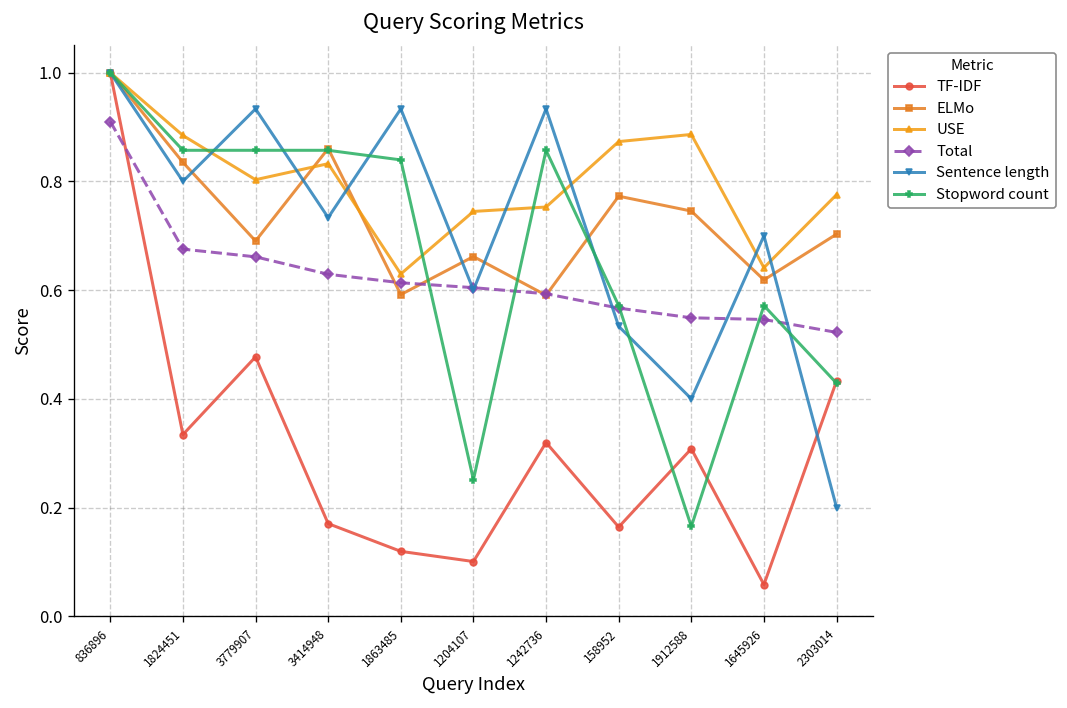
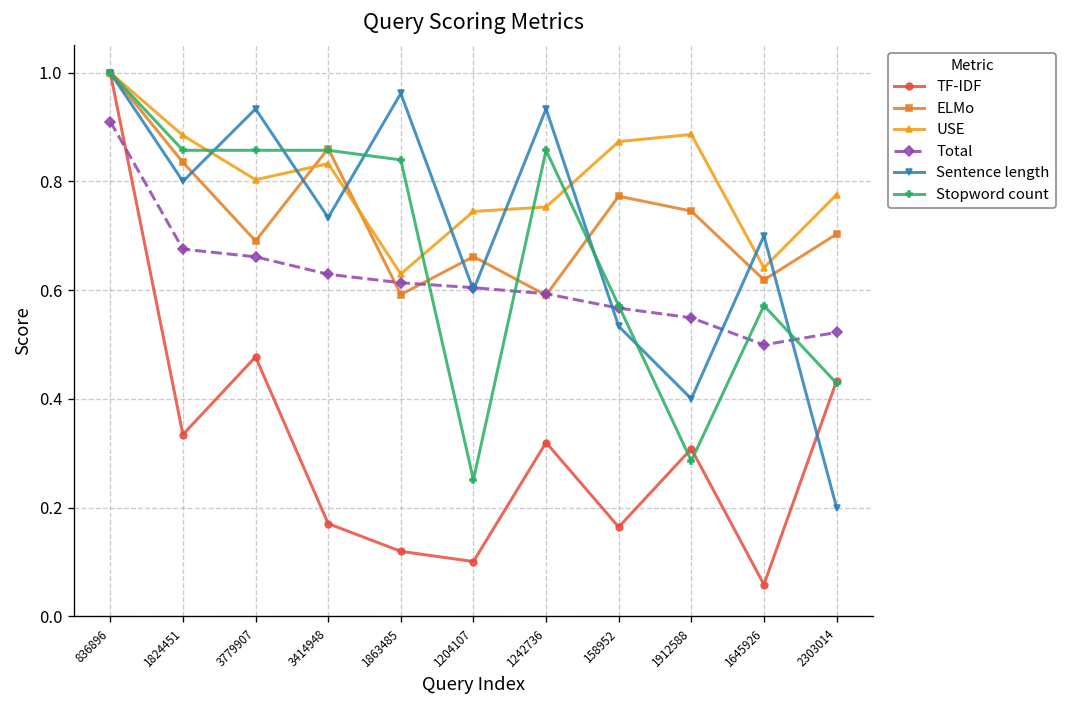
  {
    "Total": {
      "836896": 0.91,
      "1824451": 0.68,
      "3779907": 0.66,
      "3414948": 0.63,
      "1863485": 0.61,
      "1912588": 0.55,
-     "1645926": 0.55,
+     "1645926": 0.50,
      "2303014": 0.52
    },
    "Sentence length": {
      "1824451": 0.80,
      "3779907": 0.93,
      "3414948": 0.73,
-     "1863485": 0.93,
+     "1863485": 0.96,
      "1242736": 0.93,
      "158952": 0.53,
      "1912588": 0.40,
      "1645926": 0.70,
      "2303014": 0.20
    },
    "Stopword count": {
      "1824451": 0.86,
      "3779907": 0.86,
      "1863485": 0.84,
      "1204107": 0.25,
      "1242736": 0.86,
-     "1912588": 0.17,
+     "1912588": 0.29,
      "1645926": 0.57
    }
  }
